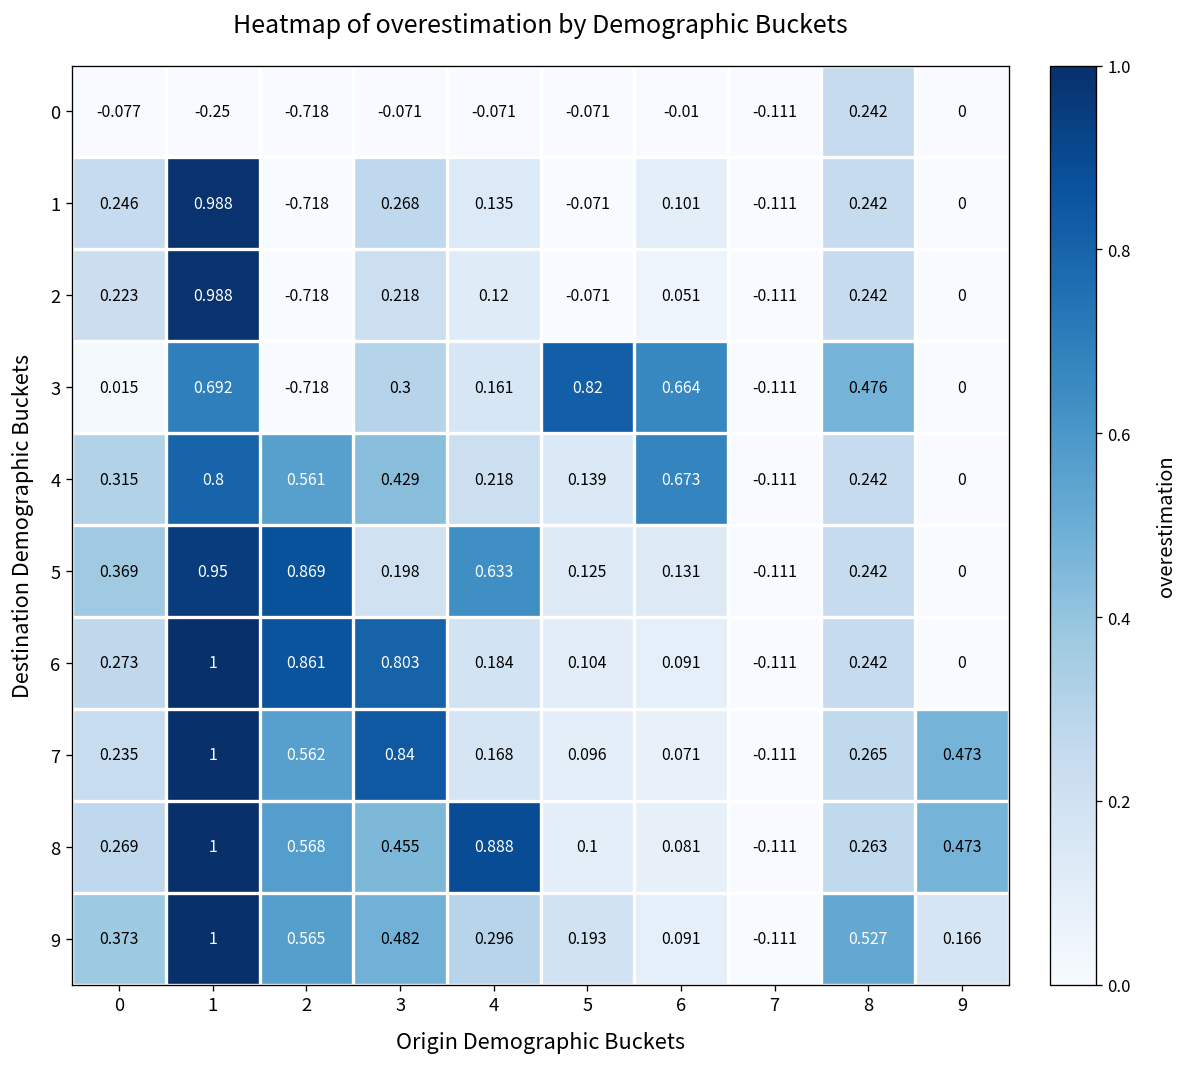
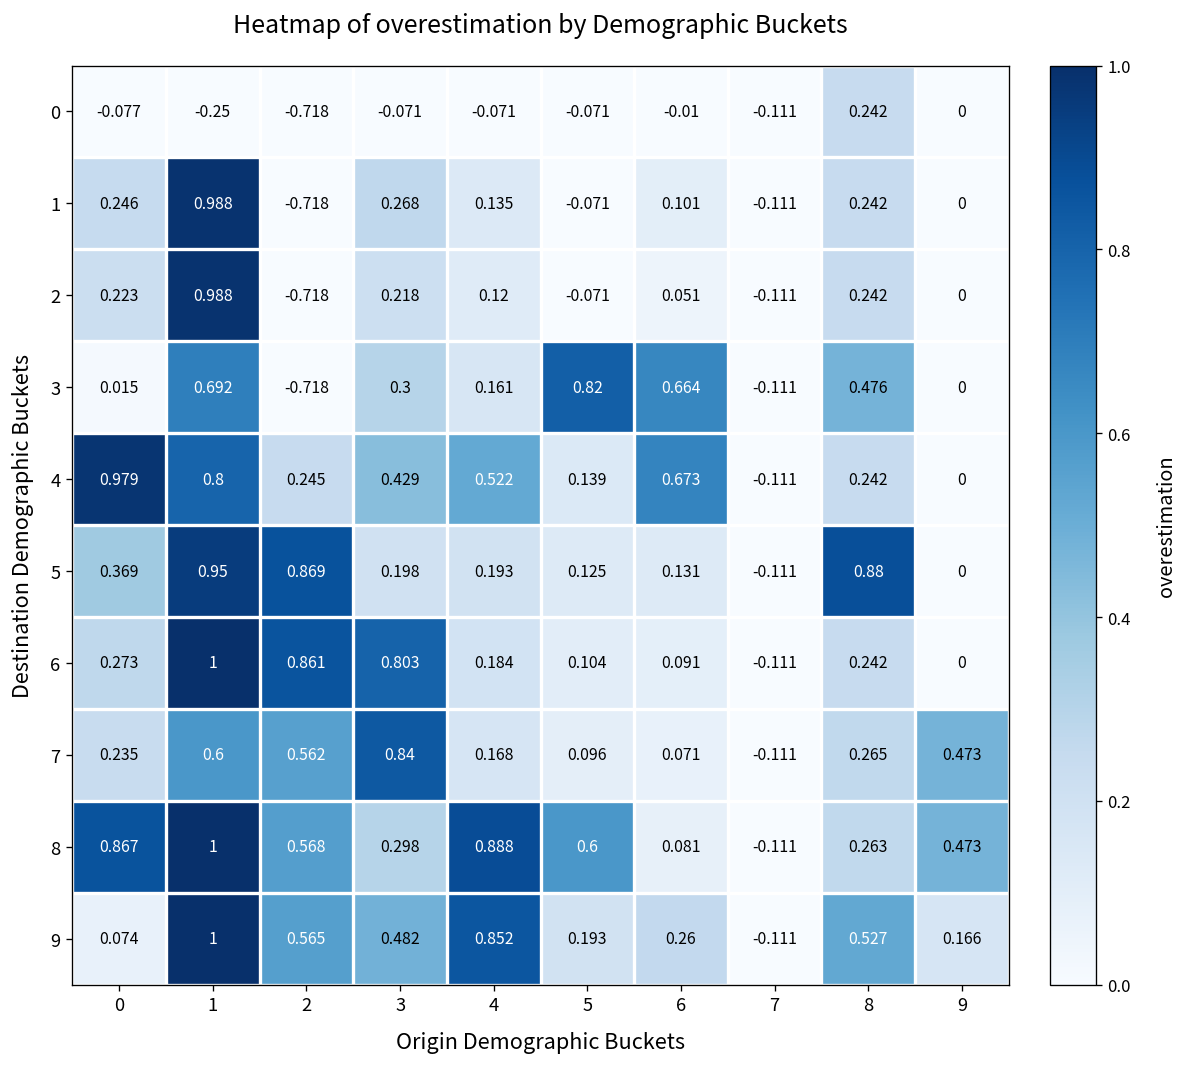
  {
    "0": {
      "0": -0.077,
      "1": -0.25,
      "2": -0.718,
      "3": -0.071,
      "4": -0.071,
      "5": -0.071,
      "6": -0.01,
      "7": -0.111,
      "8": 0.242,
      "9": 0
    },
    "1": {
      "0": 0.246,
      "1": 0.988,
      "2": -0.718,
      "3": 0.268,
      "4": 0.135,
      "5": -0.071,
      "6": 0.101,
      "7": -0.111,
      "8": 0.242,
      "9": 0
    },
    "2": {
      "0": 0.223,
      "1": 0.988,
      "2": -0.718,
      "3": 0.218,
      "4": 0.12,
      "5": -0.071,
      "6": 0.051,
      "7": -0.111,
      "8": 0.242,
      "9": 0
    },
    "3": {
      "0": 0.015,
      "1": 0.692,
      "2": -0.718,
      "3": 0.3,
      "4": 0.161,
      "5": 0.82,
      "6": 0.664,
      "7": -0.111,
      "8": 0.476,
      "9": 0
    },
    "4": {
-     "0": 0.315,
+     "0": 0.979,
      "1": 0.8,
-     "2": 0.561,
+     "2": 0.245,
      "3": 0.429,
-     "4": 0.218,
+     "4": 0.522,
      "5": 0.139,
      "6": 0.673,
      "7": -0.111,
      "8": 0.242,
      "9": 0
    },
    "5": {
      "0": 0.369,
      "1": 0.95,
      "2": 0.869,
      "3": 0.198,
-     "4": 0.633,
+     "4": 0.193,
      "5": 0.125,
      "6": 0.131,
      "7": -0.111,
-     "8": 0.242,
+     "8": 0.88,
      "9": 0
    },
    "6": {
      "0": 0.273,
      "1": 1,
      "2": 0.861,
      "3": 0.803,
      "4": 0.184,
      "5": 0.104,
      "6": 0.091,
      "7": -0.111,
      "8": 0.242,
      "9": 0
    },
    "7": {
      "0": 0.235,
-     "1": 1,
+     "1": 0.6,
      "2": 0.562,
      "3": 0.84,
      "4": 0.168,
      "5": 0.096,
      "6": 0.071,
      "7": -0.111,
      "8": 0.265,
      "9": 0.473
    },
    "8": {
-     "0": 0.269,
+     "0": 0.867,
      "1": 1,
      "2": 0.568,
-     "3": 0.455,
+     "3": 0.298,
      "4": 0.888,
-     "5": 0.1,
+     "5": 0.6,
      "6": 0.081,
      "7": -0.111,
      "8": 0.263,
      "9": 0.473
    },
    "9": {
-     "0": 0.373,
+     "0": 0.074,
      "1": 1,
      "2": 0.565,
      "3": 0.482,
-     "4": 0.296,
+     "4": 0.852,
      "5": 0.193,
-     "6": 0.091,
+     "6": 0.26,
      "7": -0.111,
      "8": 0.527,
      "9": 0.166
    }
  }
